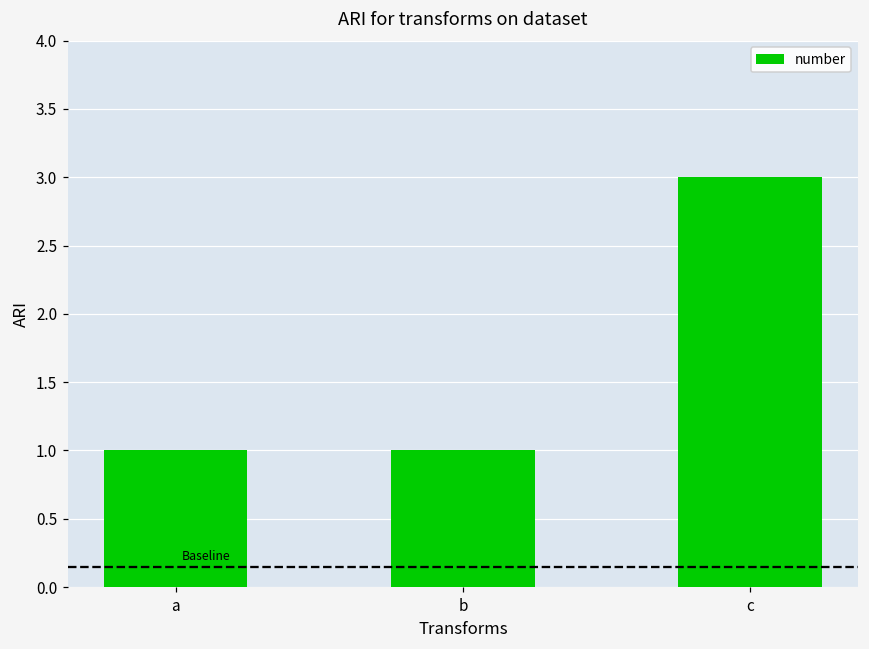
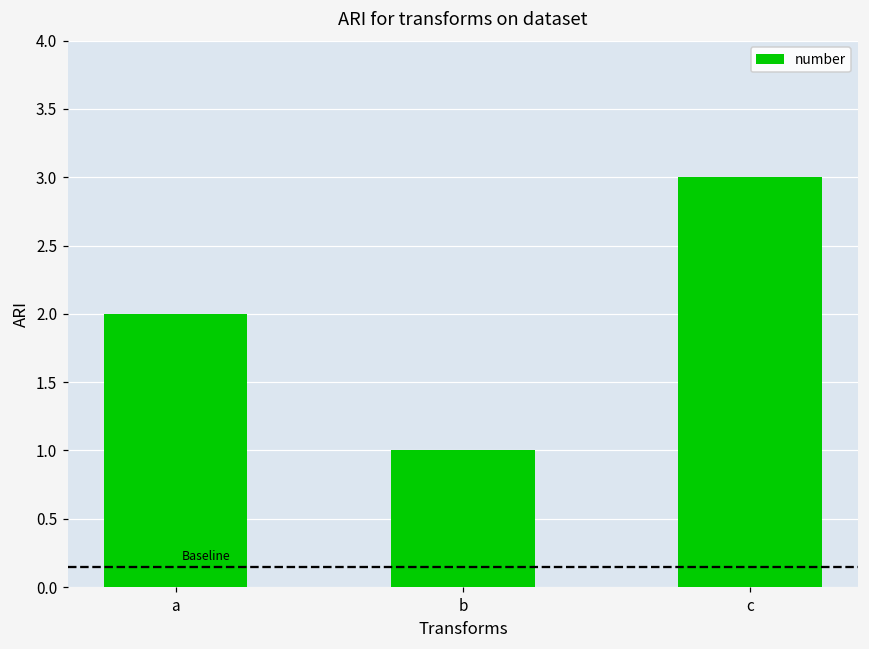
  {
-   "a": 1,
+   "a": 2,
    "b": 1,
    "c": 3
  }
